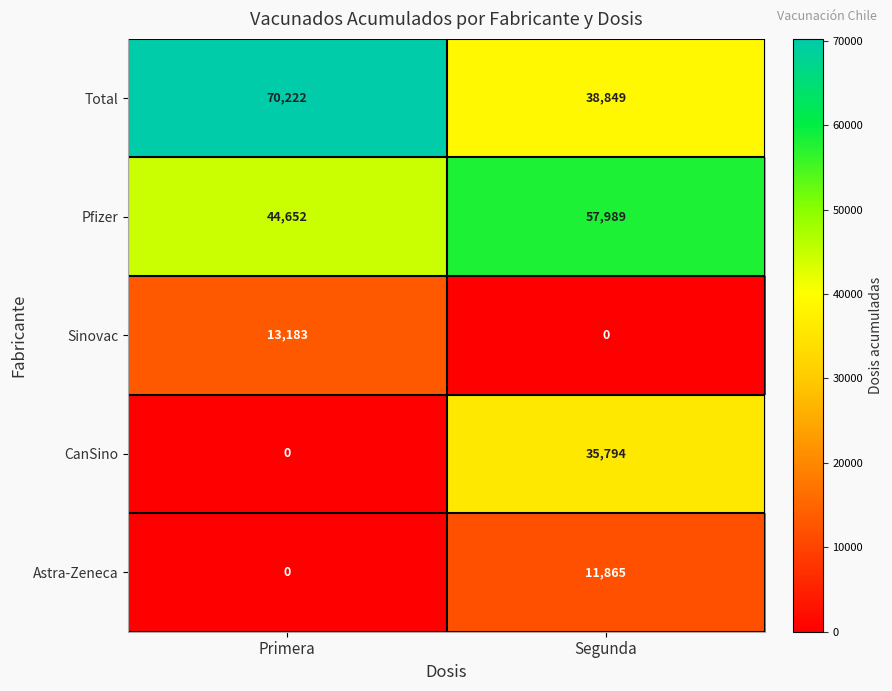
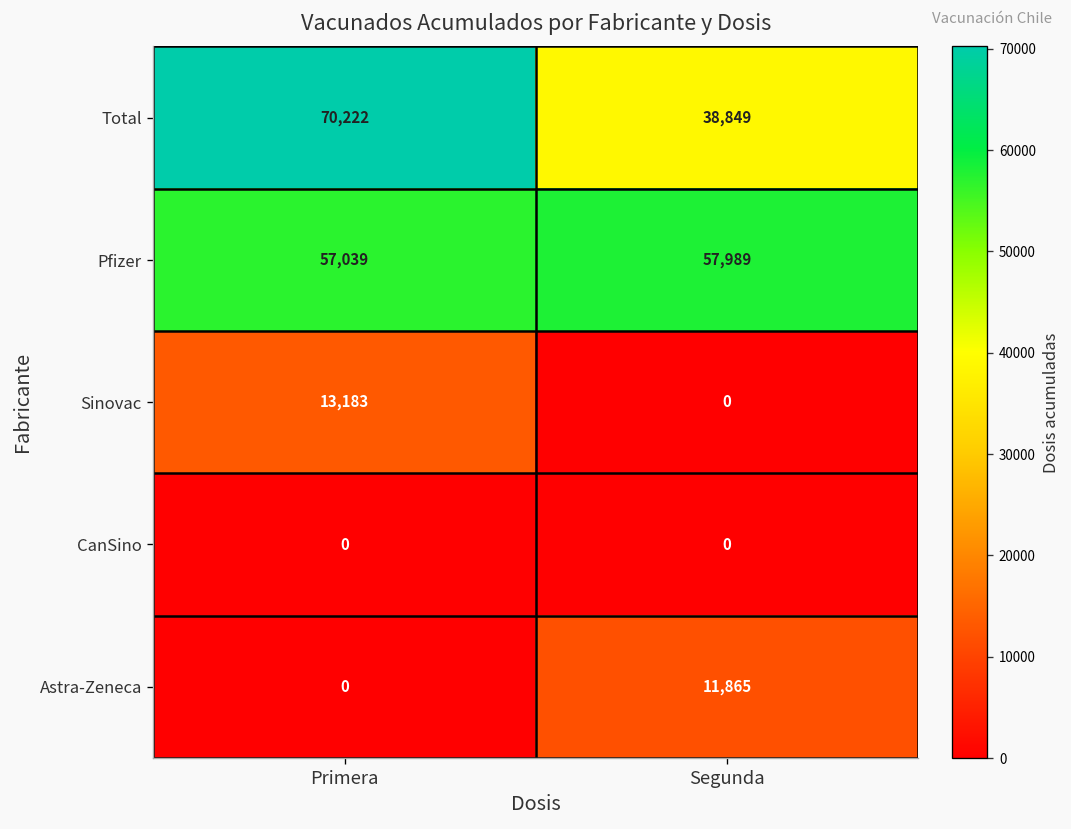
  {
    "Total": {
      "Primera": "70,222",
      "Segunda": "38,849"
    },
    "Pfizer": {
-     "Primera": "44,652",
+     "Primera": "57,039",
      "Segunda": "57,989"
    },
    "Sinovac": {
      "Primera": "13,183",
      "Segunda": "0"
    },
    "CanSino": {
      "Primera": "0",
-     "Segunda": "35,794"
+     "Segunda": "0"
    },
    "Astra-Zeneca": {
      "Primera": "0",
      "Segunda": "11,865"
    }
  }
